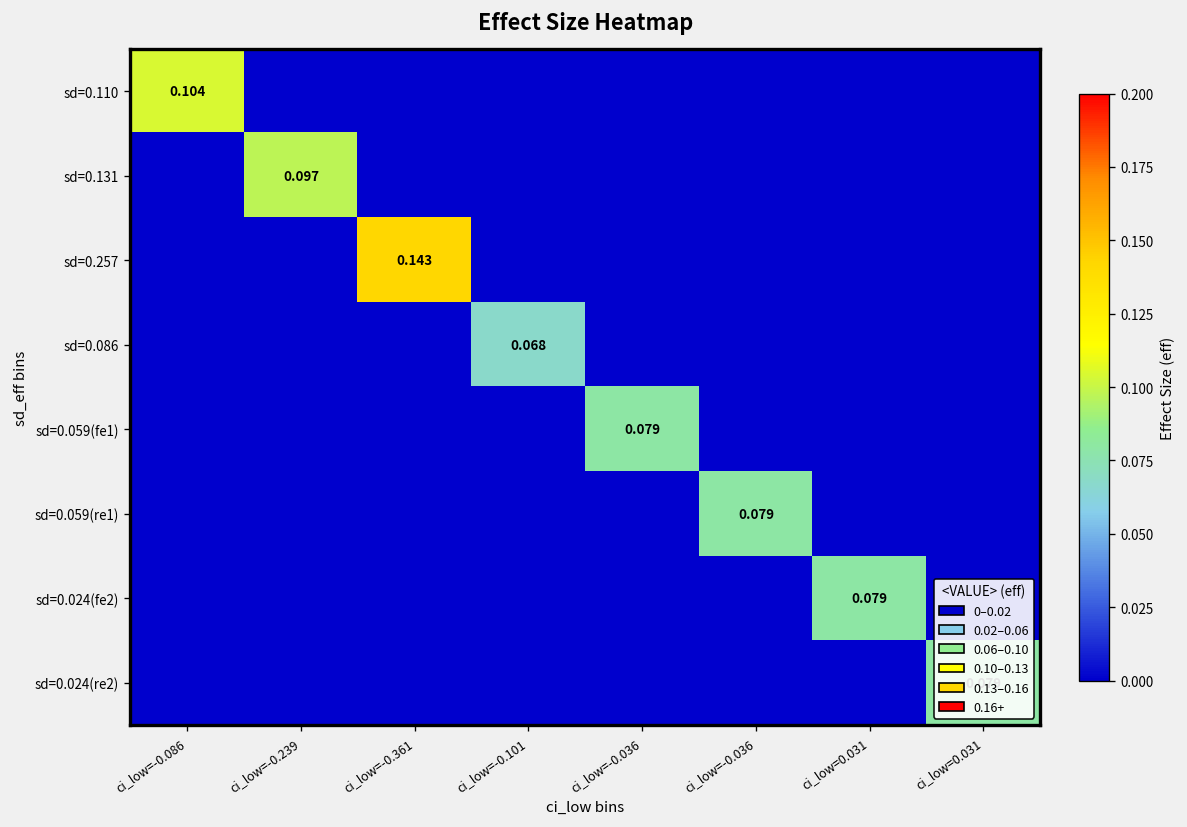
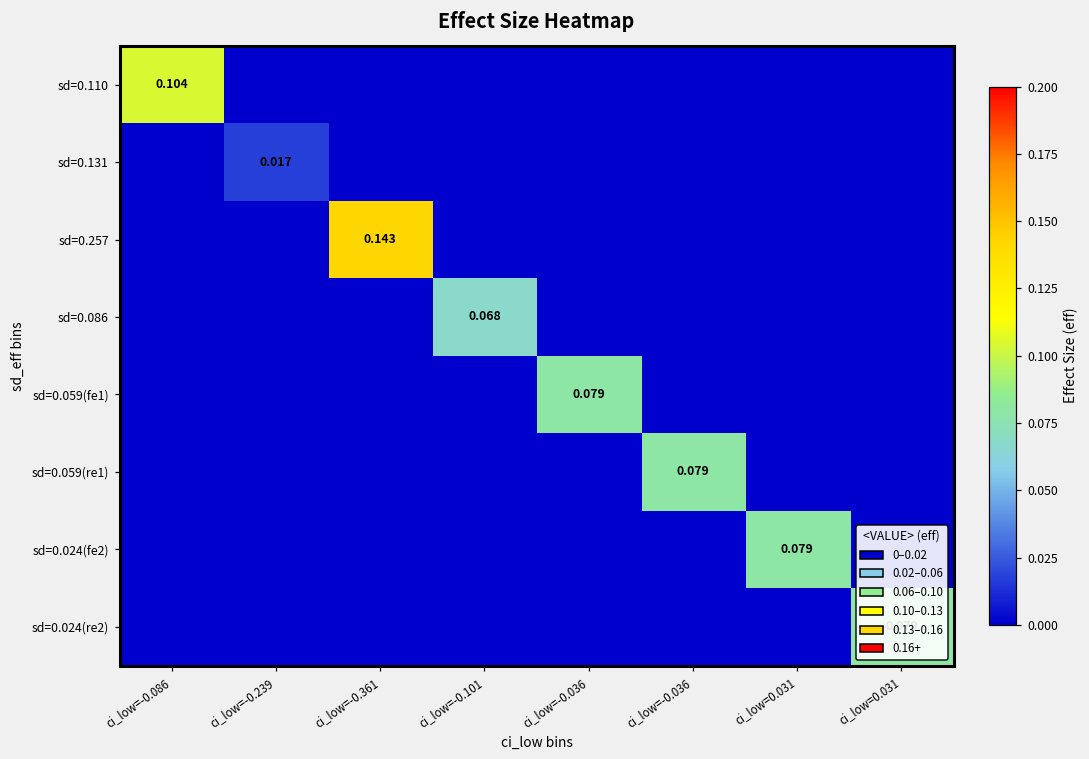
  {
    "sd=0.110": {
      "ci_low=-0.086": 0.104
    },
    "sd=0.131": {
-     "ci_low=-0.239": 0.097
+     "ci_low=-0.239": 0.017
    },
    "sd=0.257": {
      "ci_low=-0.361": 0.143
    },
    "sd=0.086": {
      "ci_low=-0.101": 0.068
    }
  }
